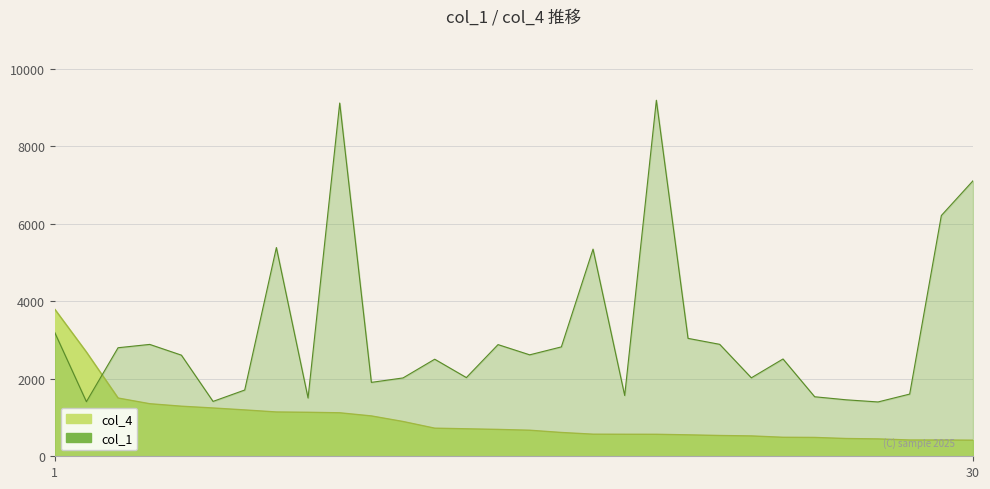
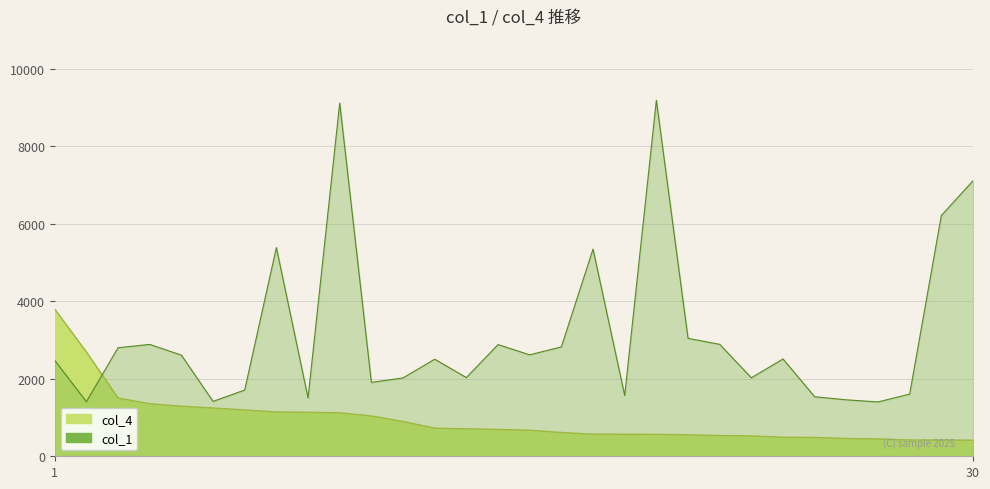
  {
    "col_4": {
      "1": 3800,
      "30": 400
    },
    "col_1": {
-     "1": 3200,
+     "1": 2500,
      "30": 7100
    }
  }
